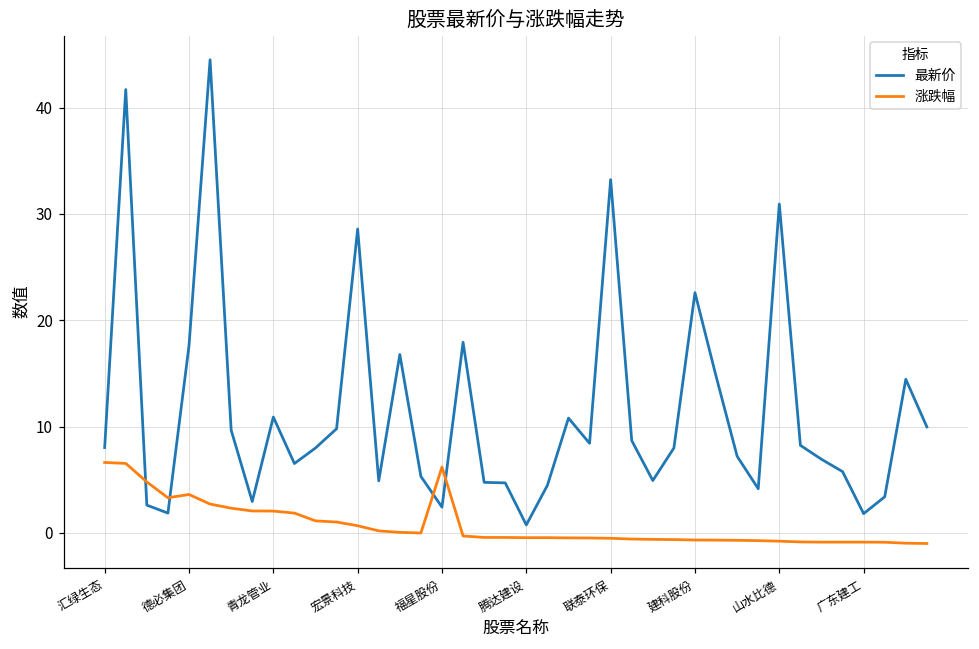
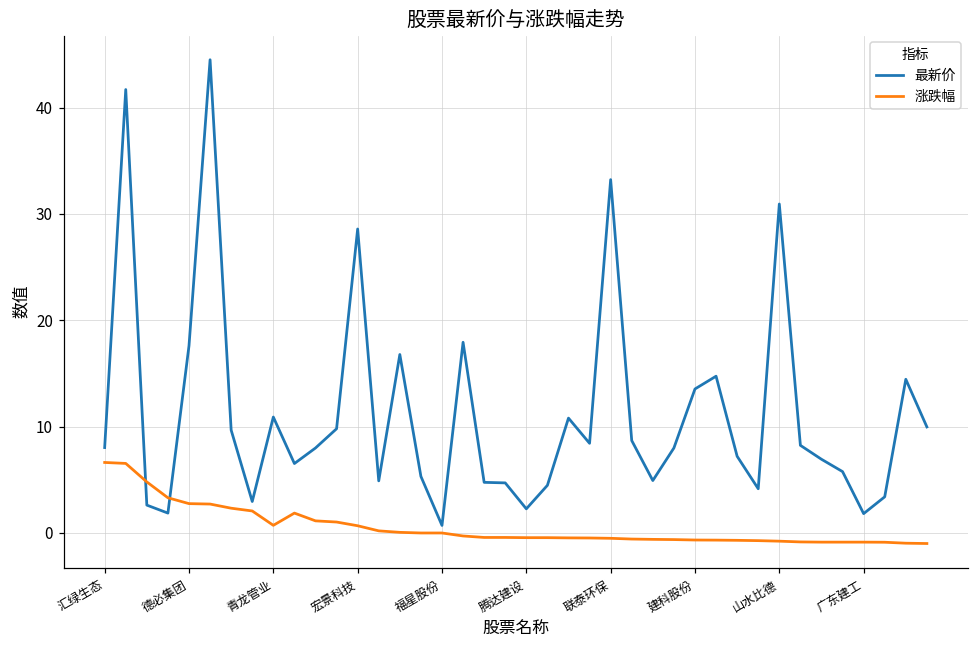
  {
    "最新价": {
      "汇绿生态": 8,
      "德必集团": 18,
      "青龙管业": 11,
      "宏景科技": 29,
-     "福星股份": 2,
-     "腾达建设": 1,
+     "福星股份": 1,
+     "腾达建设": 2,
      "联泰环保": 33,
-     "建科股份": 23,
+     "建科股份": 14,
      "山水比德": 31,
      "广东建工": 2
    },
    "涨跌幅": {
      "汇绿生态": 7,
-     "德必集团": 4,
-     "青龙管业": 2,
+     "德必集团": 3,
+     "青龙管业": 1,
      "宏景科技": 1,
-     "福星股份": 6,
+     "福星股份": 0,
      "腾达建设": 0,
      "联泰环保": -1,
      "建科股份": -1,
      "山水比德": -1,
      "广东建工": -1
    }
  }
